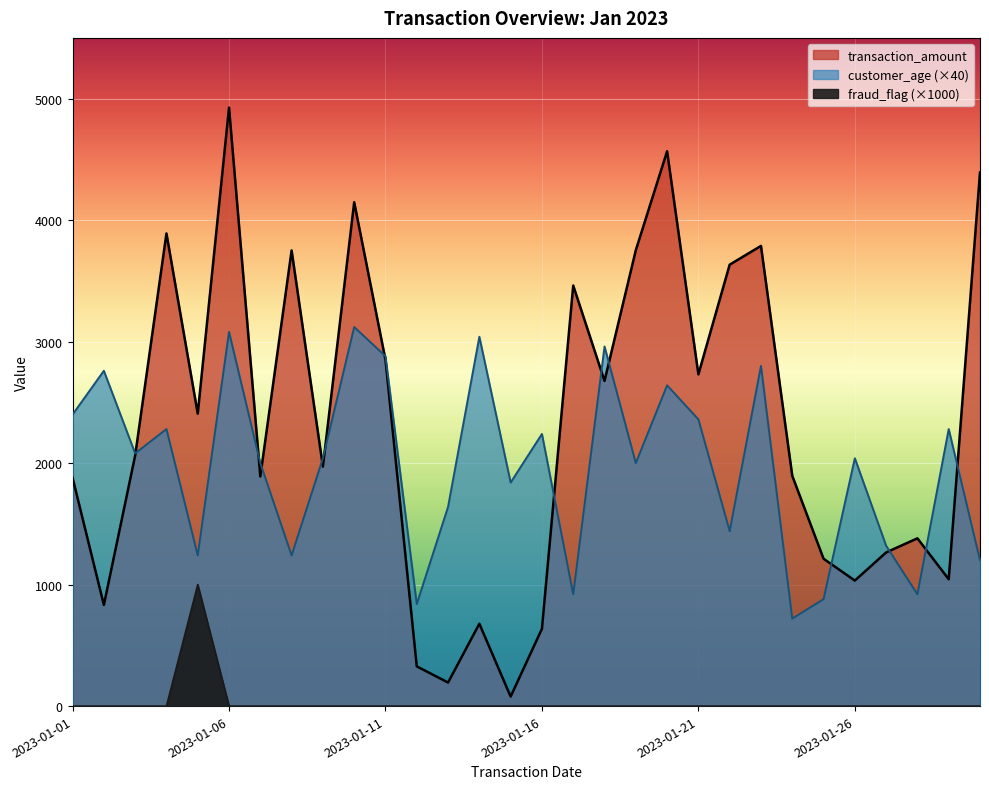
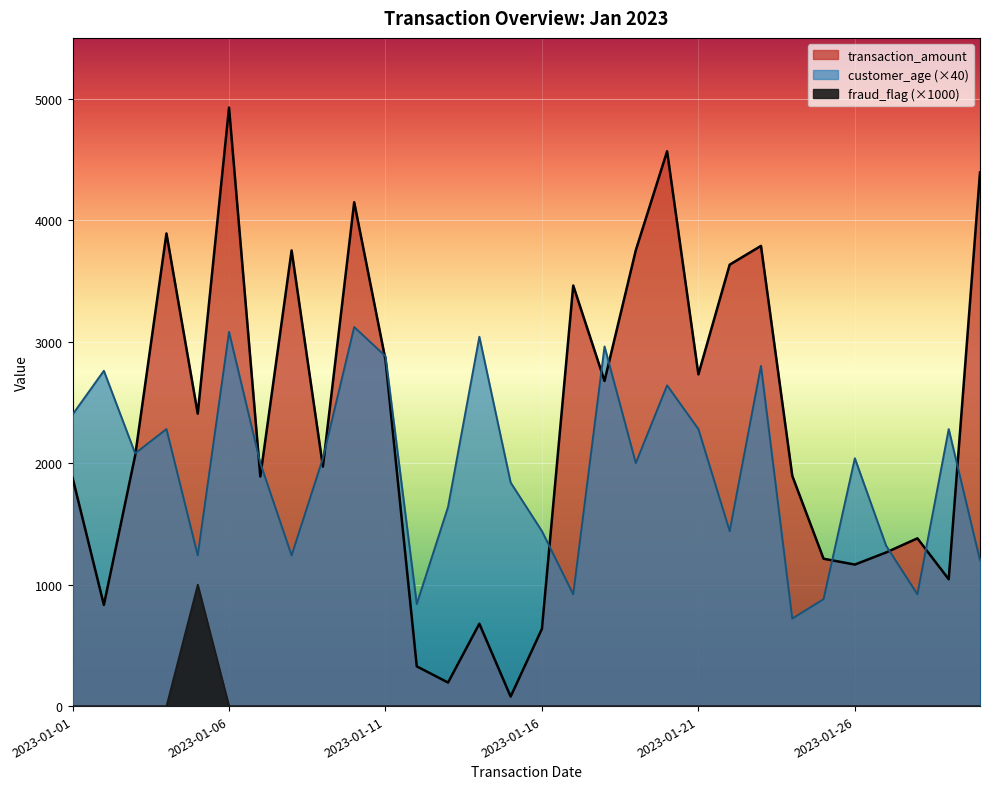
  {
    "transaction_amount": {
      "2023-01-01": 1880,
      "2023-01-06": 4930,
      "2023-01-11": 2850,
      "2023-01-16": 640,
      "2023-01-21": 2730,
-     "2023-01-26": 1030
+     "2023-01-26": 1160
    },
    "customer_age (×40)": {
      "2023-01-01": 2400,
      "2023-01-06": 3080,
      "2023-01-11": 2880,
-     "2023-01-16": 2240,
-     "2023-01-21": 2360,
+     "2023-01-16": 1440,
+     "2023-01-21": 2280,
      "2023-01-26": 2040
    },
    "fraud_flag (×1000)": {
      "2023-01-01": 0,
      "2023-01-06": 0,
      "2023-01-11": 0,
      "2023-01-16": 0,
      "2023-01-21": 0,
      "2023-01-26": 0
    }
  }
